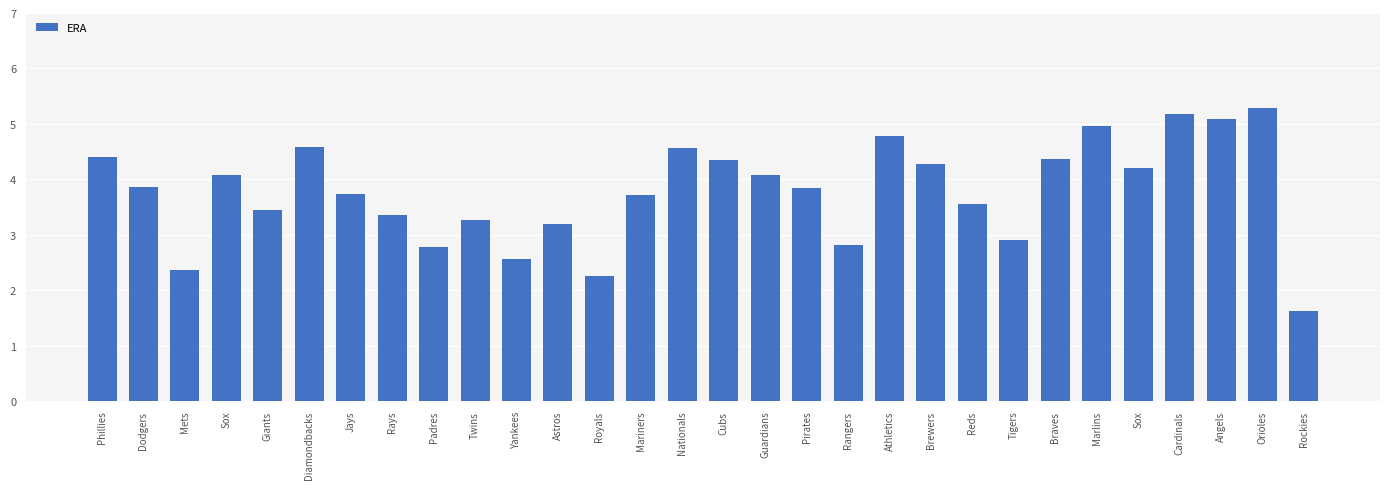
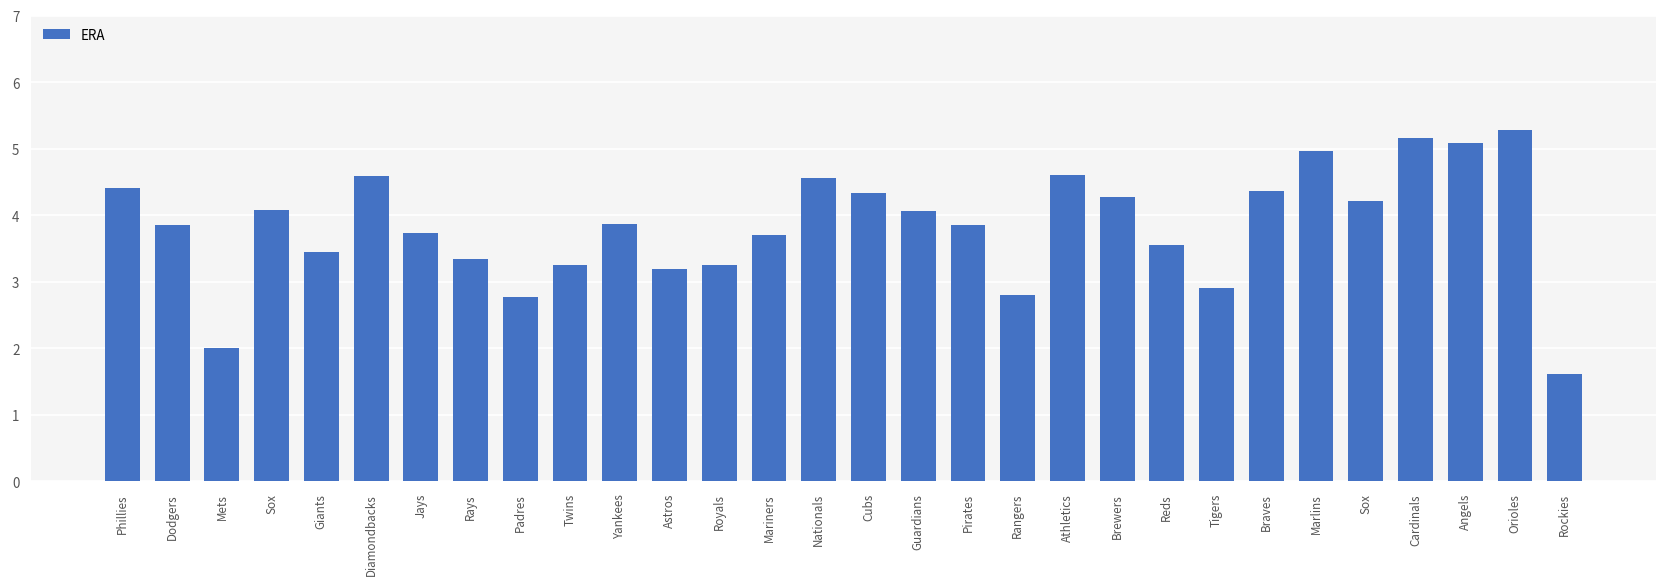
  {
    "Phillies": 4.4,
    "Dodgers": 3.9,
-   "Mets": 2.4,
+   "Mets": 2.0,
    "Giants": 3.5,
    "Diamondbacks": 4.6,
    "Jays": 3.7,
    "Rays": 3.4,
    "Padres": 2.8,
    "Twins": 3.3,
-   "Yankees": 2.6,
+   "Yankees": 3.9,
    "Astros": 3.2,
-   "Royals": 2.3,
+   "Royals": 3.3,
    "Mariners": 3.7,
    "Nationals": 4.6,
    "Cubs": 4.3,
    "Guardians": 4.1,
    "Pirates": 3.9,
    "Rangers": 2.8,
-   "Athletics": 4.8,
+   "Athletics": 4.6,
    "Brewers": 4.3,
    "Reds": 3.6,
    "Tigers": 2.9,
    "Braves": 4.4,
    "Marlins": 5.0,
    "Cardinals": 5.2,
    "Angels": 5.1,
    "Orioles": 5.3,
    "Rockies": 1.6
  }
